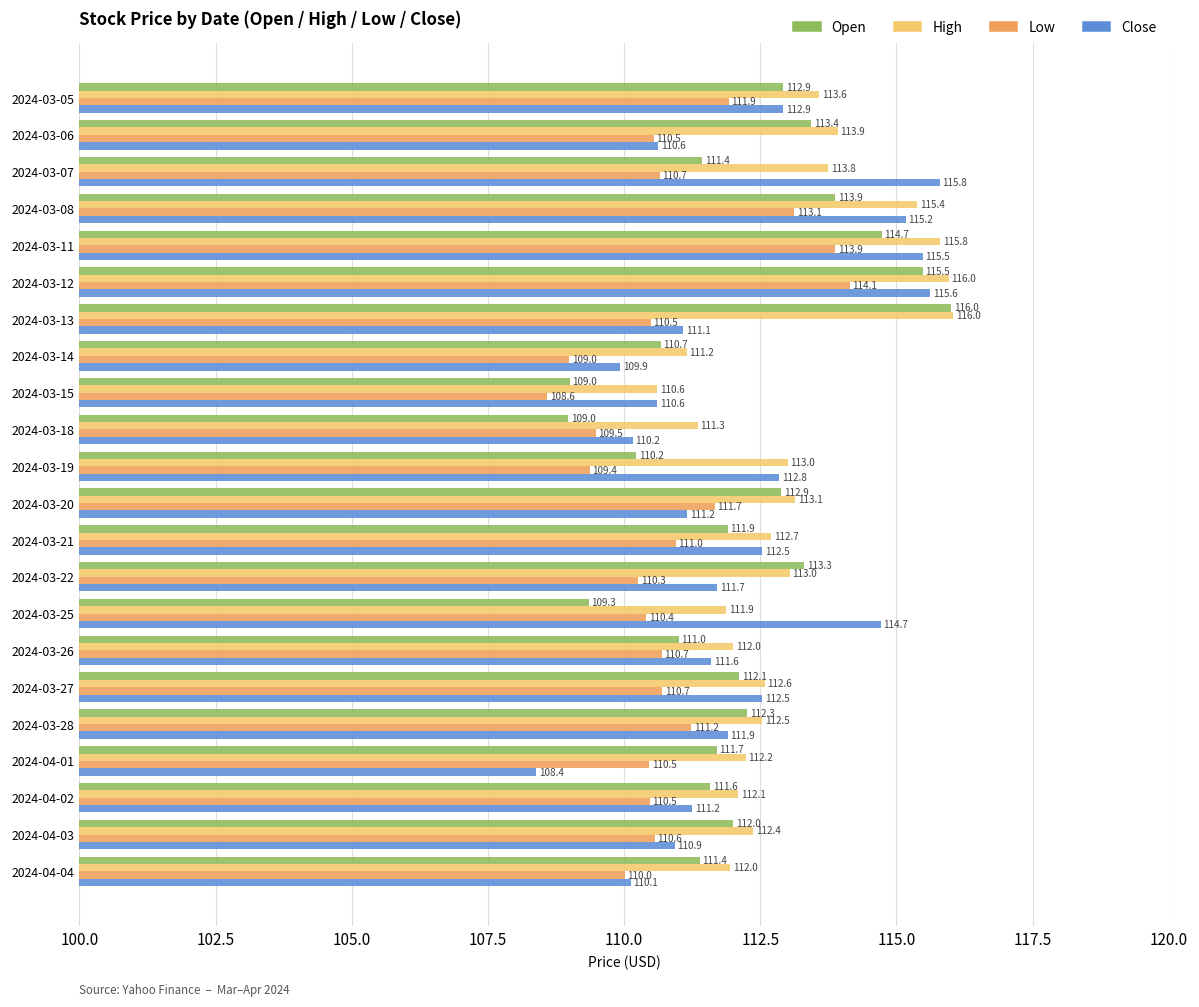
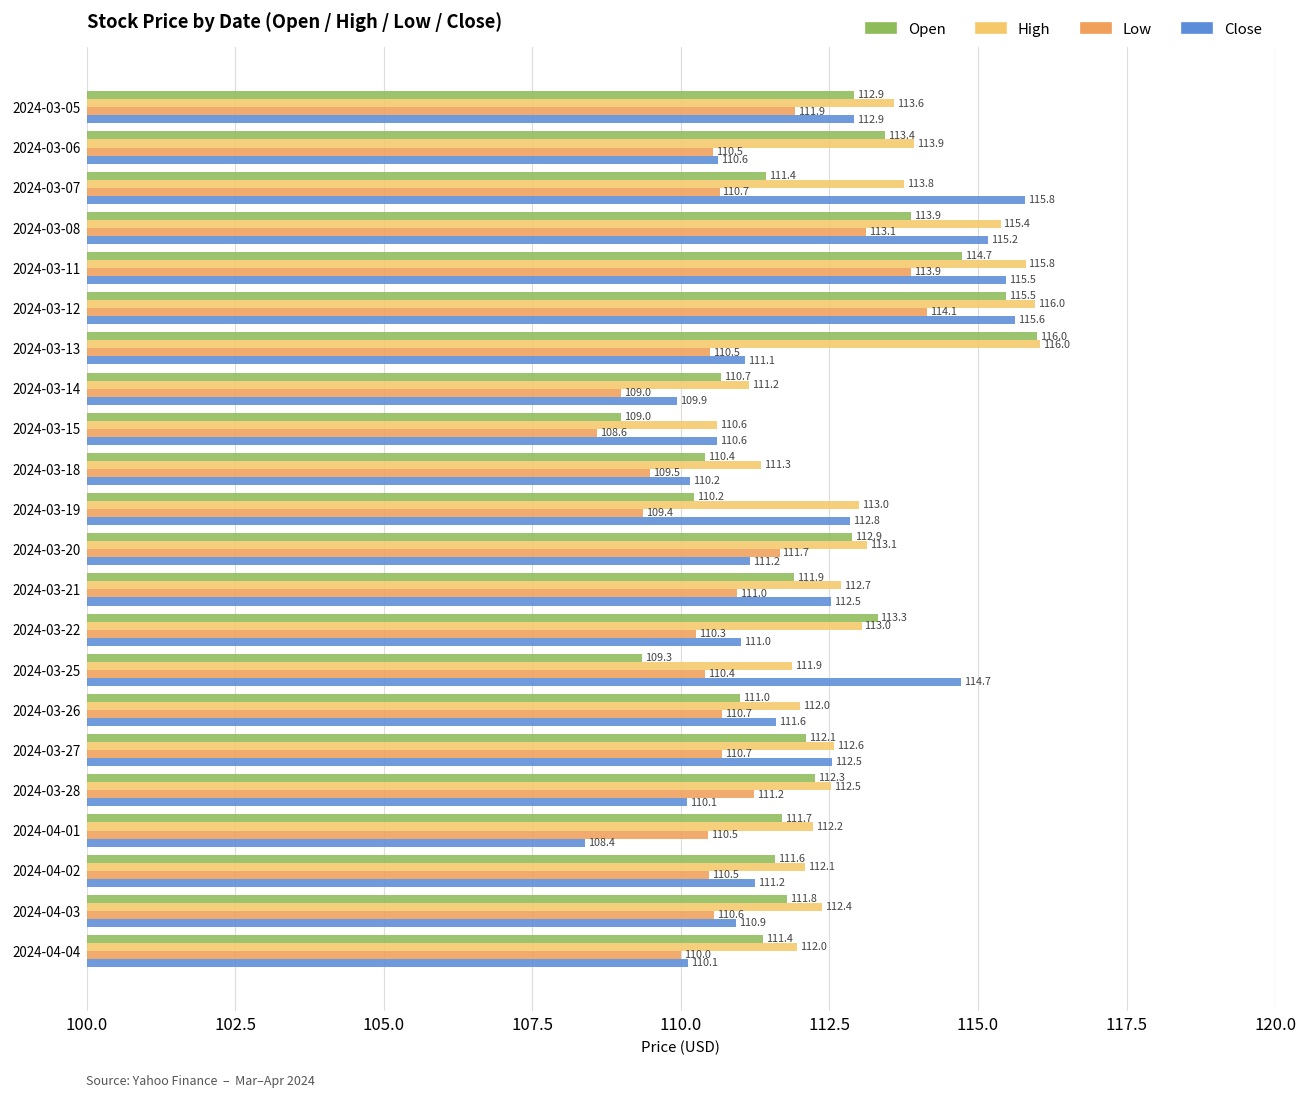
  {
    "Open": {
      "2024-03-05": 112.9,
      "2024-03-06": 113.4,
      "2024-03-07": 111.4,
      "2024-03-08": 113.9,
      "2024-03-11": 114.7,
      "2024-03-12": 115.5,
      "2024-03-14": 110.7,
      "2024-03-15": 109.0,
-     "2024-03-18": 109.0,
+     "2024-03-18": 110.4,
      "2024-03-19": 110.2,
      "2024-03-20": 112.9,
      "2024-03-21": 111.9,
      "2024-03-22": 113.3,
      "2024-03-25": 109.3,
      "2024-03-26": 111.0,
      "2024-03-27": 112.1,
      "2024-03-28": 112.3,
      "2024-04-01": 111.7,
      "2024-04-02": 111.6,
-     "2024-04-03": 112.0,
+     "2024-04-03": 111.8,
      "2024-04-04": 111.4
    },
    "Close": {
      "2024-03-05": 112.9,
      "2024-03-07": 115.8,
      "2024-03-08": 115.2,
      "2024-03-11": 115.5,
      "2024-03-12": 115.6,
      "2024-03-13": 111.1,
      "2024-03-14": 109.9,
      "2024-03-15": 110.6,
      "2024-03-18": 110.2,
      "2024-03-19": 112.8,
      "2024-03-20": 111.2,
      "2024-03-21": 112.5,
-     "2024-03-22": 111.7,
+     "2024-03-22": 111.0,
      "2024-03-25": 114.7,
      "2024-03-26": 111.6,
      "2024-03-27": 112.5,
-     "2024-03-28": 111.9,
+     "2024-03-28": 110.1,
      "2024-04-01": 108.4,
      "2024-04-02": 111.2,
      "2024-04-03": 110.9
    }
  }
